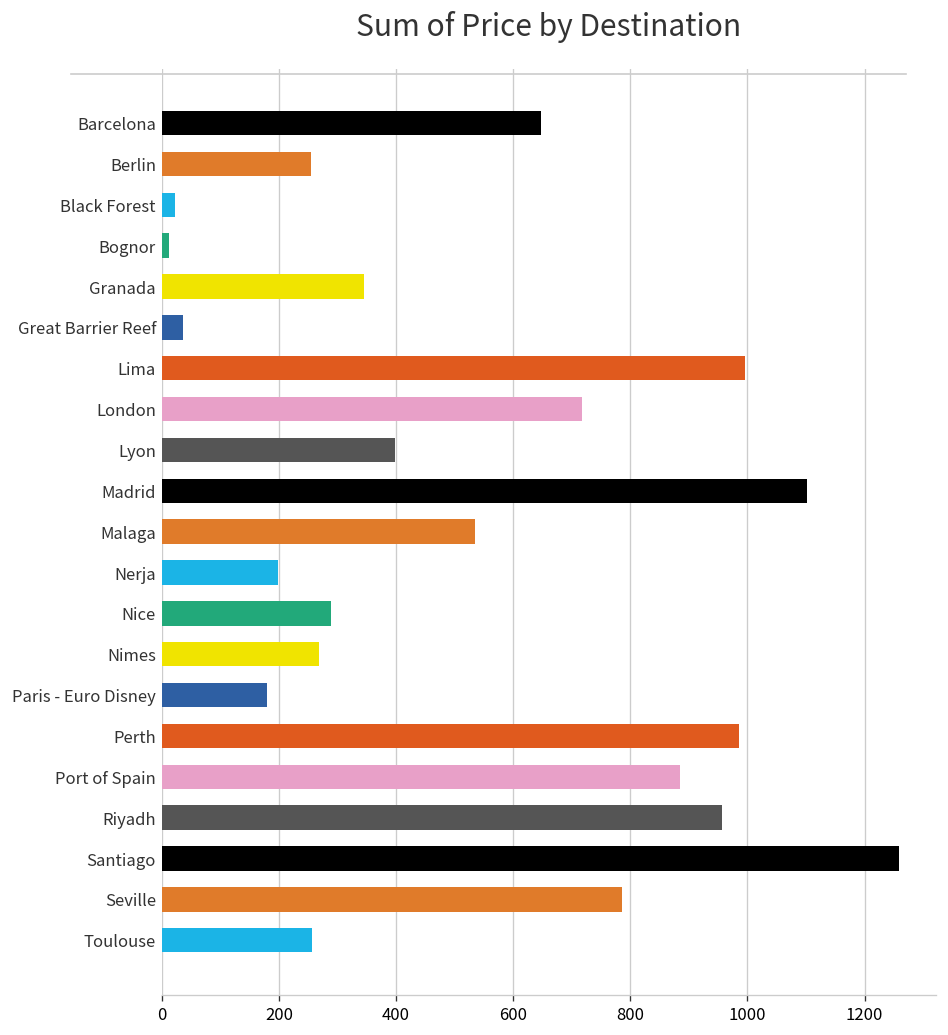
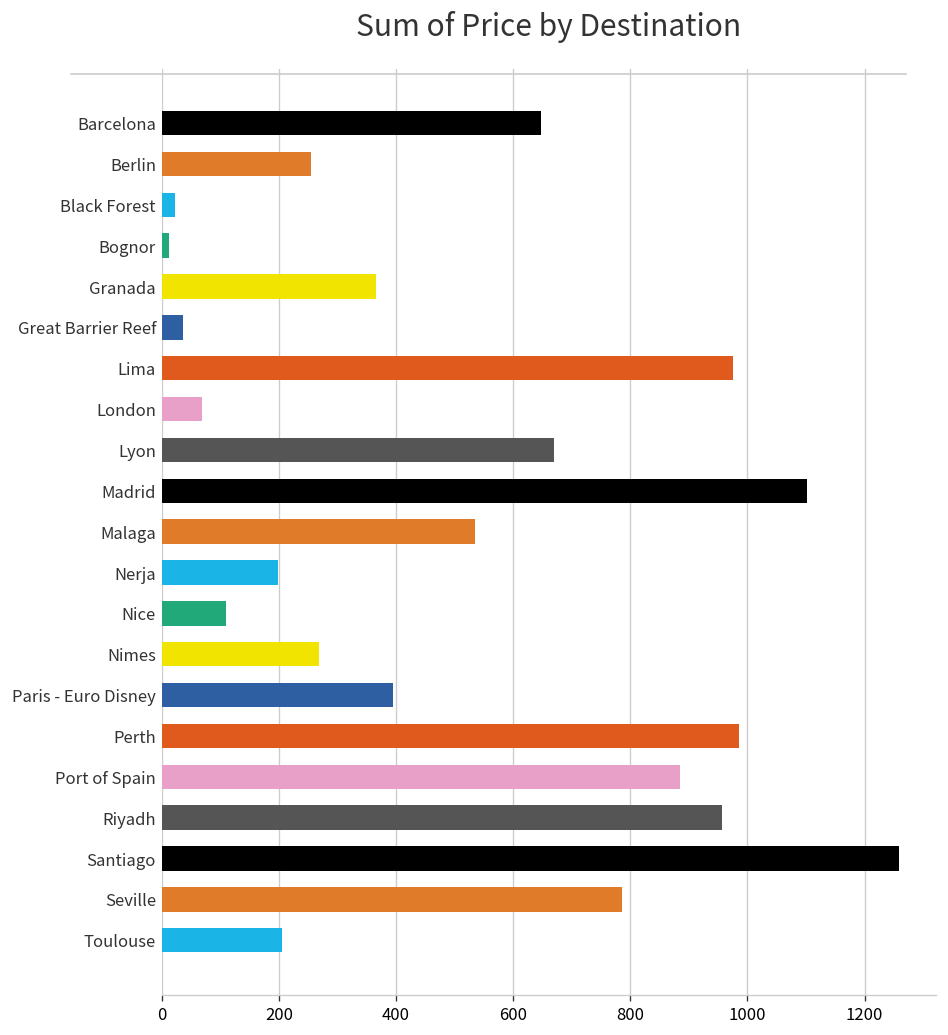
  {
    "Barcelona": 650,
    "Berlin": 250,
    "Black Forest": 20,
    "Bognor": 10,
-   "Granada": 350,
+   "Granada": 370,
    "Great Barrier Reef": 40,
-   "Lima": 1000,
-   "London": 720,
-   "Lyon": 400,
+   "Lima": 980,
+   "London": 70,
+   "Lyon": 670,
    "Madrid": 1100,
    "Malaga": 540,
    "Nerja": 200,
-   "Nice": 290,
+   "Nice": 110,
    "Nimes": 270,
-   "Paris - Euro Disney": 180,
+   "Paris - Euro Disney": 390,
    "Perth": 990,
    "Port of Spain": 890,
    "Riyadh": 960,
    "Santiago": 1260,
    "Seville": 790,
-   "Toulouse": 260
+   "Toulouse": 210
  }
